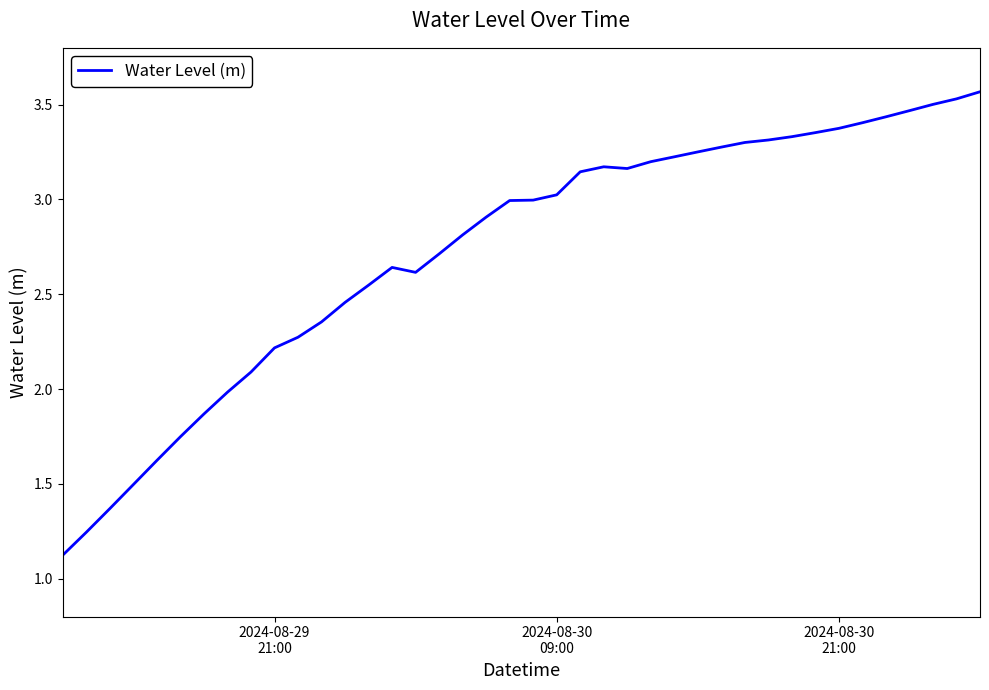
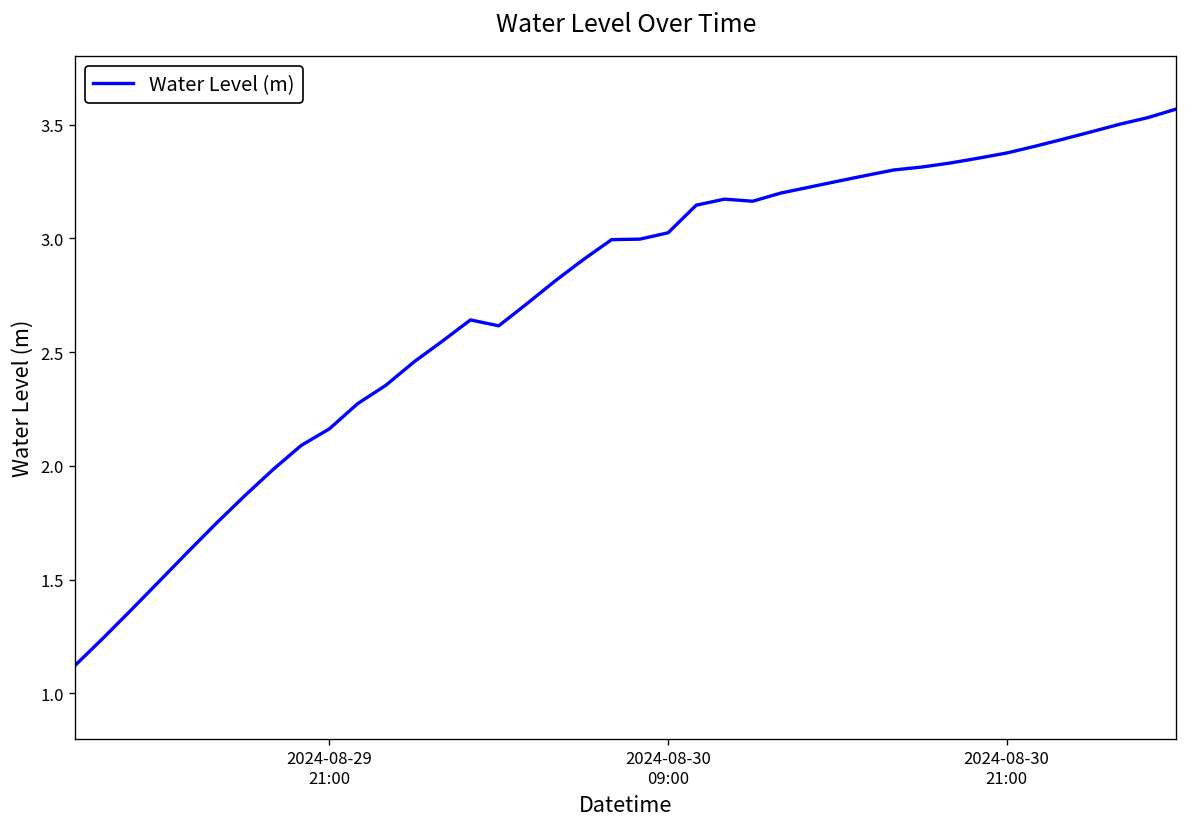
  {
-   "2024-08-29 21:00": 2.22,
+   "2024-08-29 21:00": 2.16,
    "2024-08-30 09:00": 3.02,
    "2024-08-30 21:00": 3.38
  }
